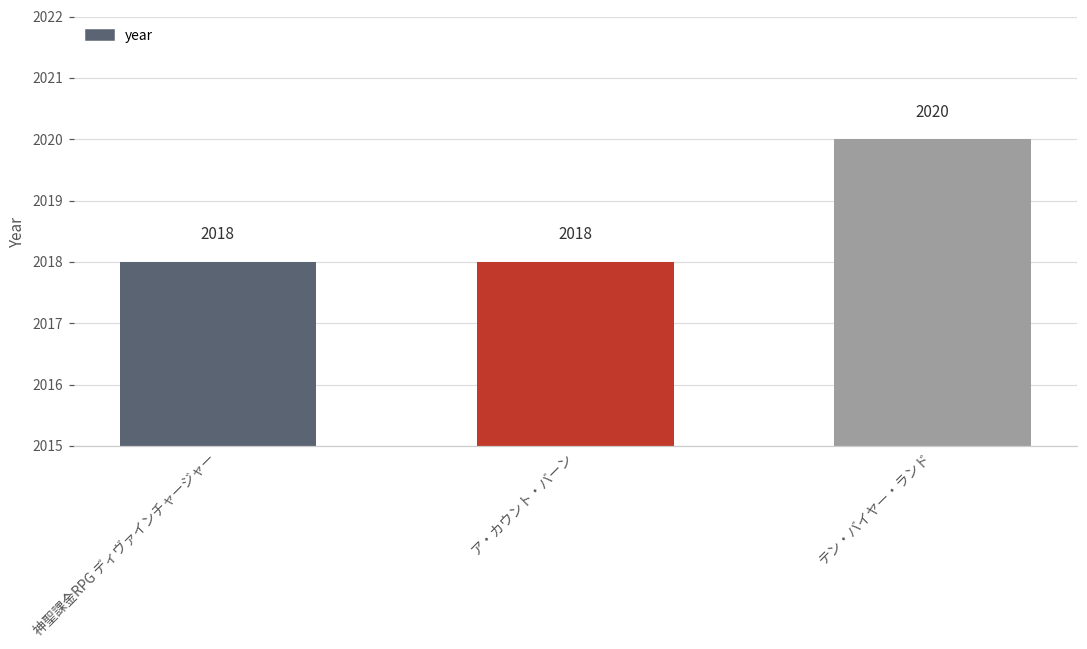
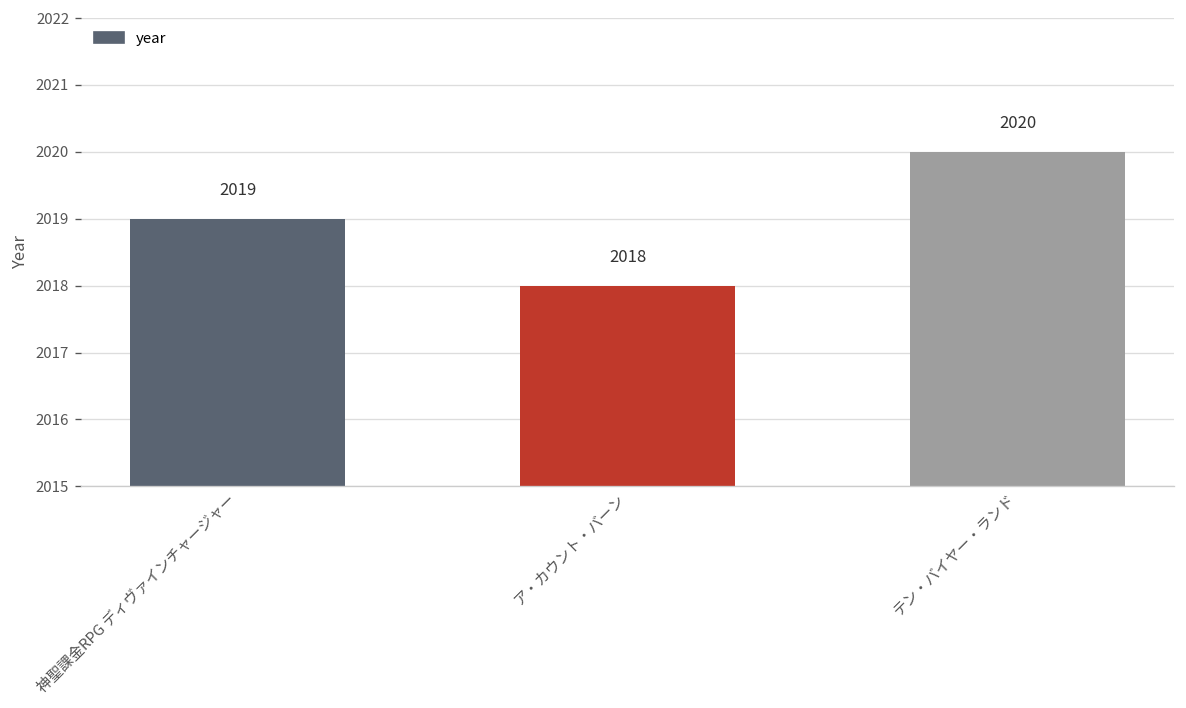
  {
-   "神聖課金RPG ディヴァインチャージャー": 2018,
+   "神聖課金RPG ディヴァインチャージャー": 2019,
    "ア・カウント・バーン": 2018,
    "テン・バイヤー・ランド": 2020
  }
